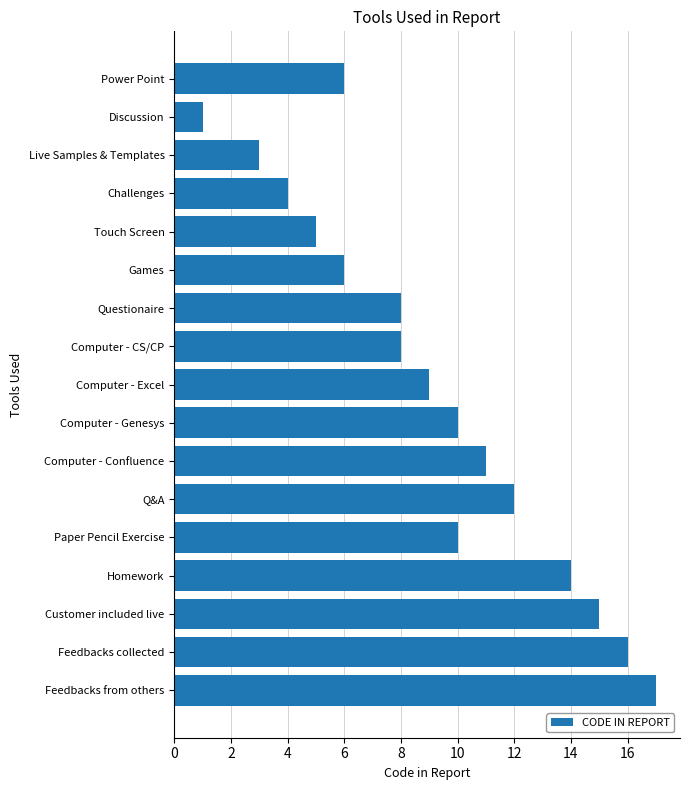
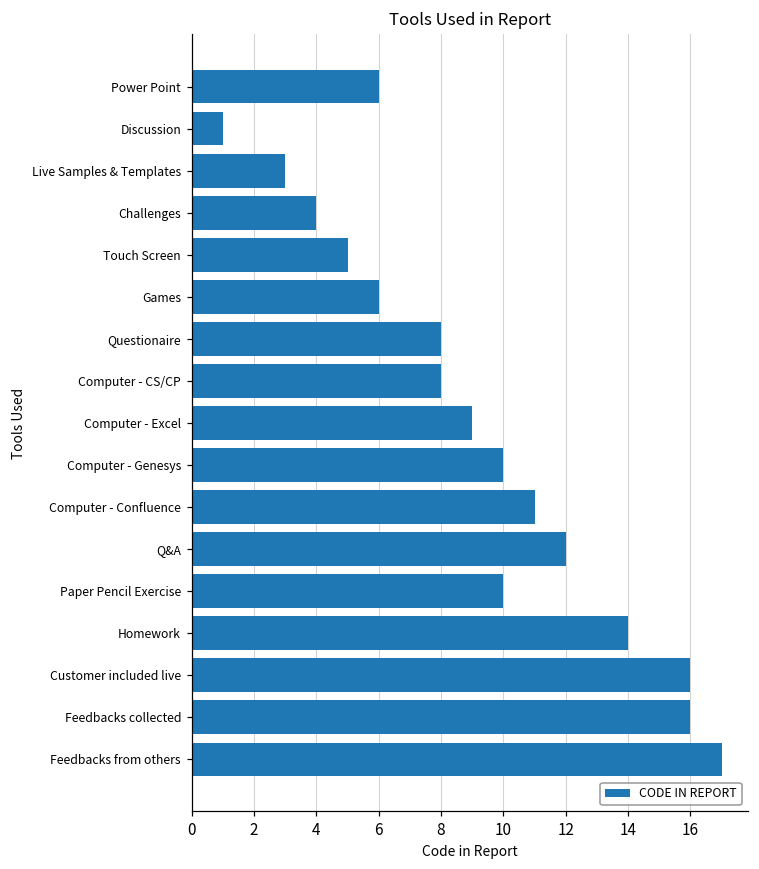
  {
    "Power Point": 6,
    "Discussion": 1,
    "Live Samples & Templates": 3,
    "Challenges": 4,
    "Touch Screen": 5,
    "Games": 6,
    "Questionaire": 8,
    "Computer - CS/CP": 8,
    "Computer - Excel": 9,
    "Computer - Genesys": 10,
    "Computer - Confluence": 11,
    "Q&A": 12,
    "Paper Pencil Exercise": 10,
    "Homework": 14,
-   "Customer included live": 15,
+   "Customer included live": 16,
    "Feedbacks collected": 16,
    "Feedbacks from others": 17
  }
